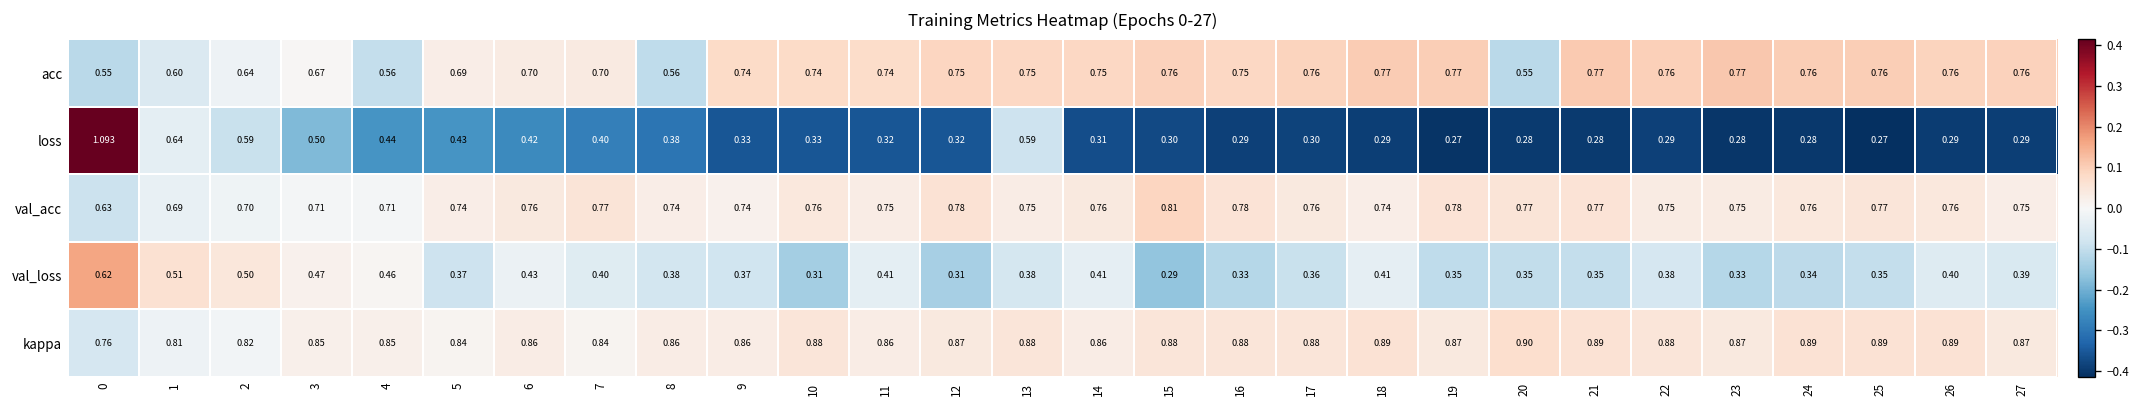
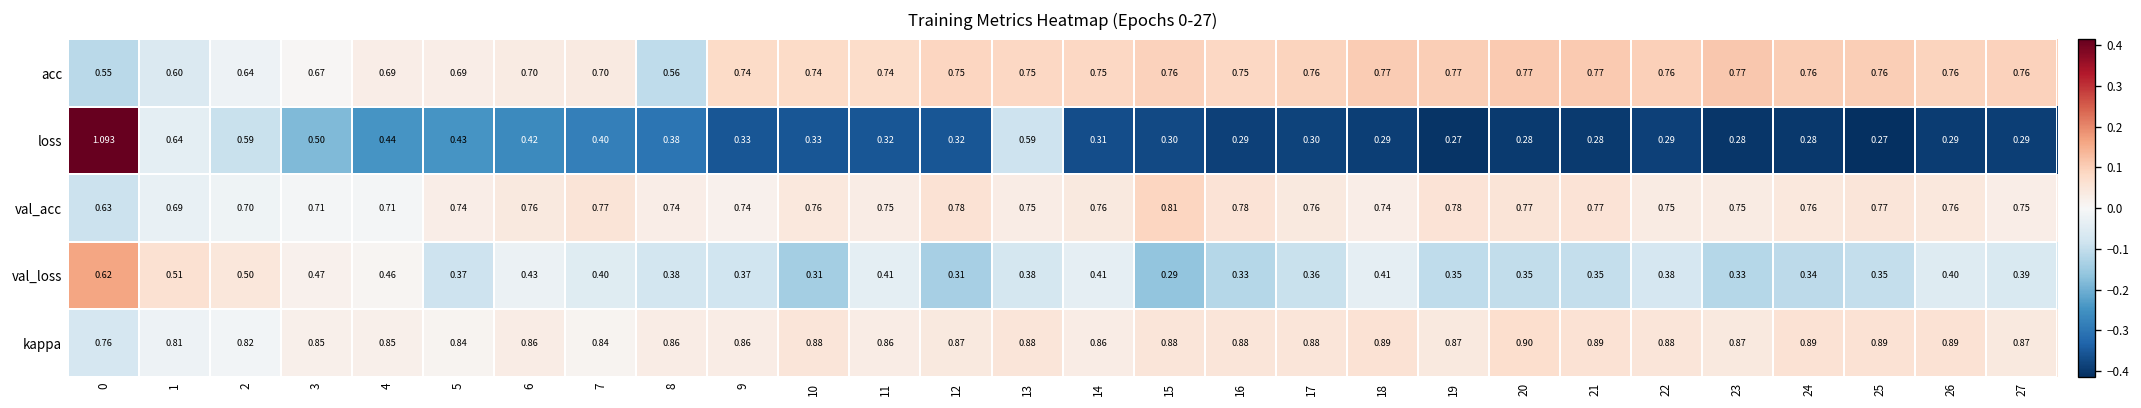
  {
    "acc": {
      "0": 0.55,
      "1": 0.60,
      "2": 0.64,
      "3": 0.67,
-     "4": 0.56,
+     "4": 0.69,
      "5": 0.69,
      "6": 0.70,
      "7": 0.70,
      "8": 0.56,
      "9": 0.74,
      "10": 0.74,
      "11": 0.74,
      "12": 0.75,
      "13": 0.75,
      "14": 0.75,
      "15": 0.76,
      "16": 0.75,
      "17": 0.76,
      "18": 0.77,
      "19": 0.77,
-     "20": 0.55,
+     "20": 0.77,
      "21": 0.77,
      "22": 0.76,
      "23": 0.77,
      "24": 0.76,
      "25": 0.76,
      "26": 0.76,
      "27": 0.76
    },
    "loss": {
      "0": 1.093,
      "1": 0.64,
      "2": 0.59,
      "3": 0.50,
      "4": 0.44,
      "5": 0.43,
      "6": 0.42,
      "7": 0.40,
      "8": 0.38,
      "9": 0.33,
      "10": 0.33,
      "11": 0.32,
      "12": 0.32,
      "13": 0.59,
      "14": 0.31,
      "15": 0.30,
      "16": 0.29,
      "17": 0.30,
      "18": 0.29,
      "19": 0.27,
      "20": 0.28,
      "21": 0.28,
      "22": 0.29,
      "23": 0.28,
      "24": 0.28,
      "25": 0.27,
      "26": 0.29,
      "27": 0.29
    },
    "val_acc": {
      "0": 0.63,
      "1": 0.69,
      "2": 0.70,
      "3": 0.71,
      "4": 0.71,
      "5": 0.74,
      "6": 0.76,
      "7": 0.77,
      "8": 0.74,
      "9": 0.74,
      "10": 0.76,
      "11": 0.75,
      "12": 0.78,
      "13": 0.75,
      "14": 0.76,
      "15": 0.81,
      "16": 0.78,
      "17": 0.76,
      "18": 0.74,
      "19": 0.78,
      "20": 0.77,
      "21": 0.77,
      "22": 0.75,
      "23": 0.75,
      "24": 0.76,
      "25": 0.77,
      "26": 0.76,
      "27": 0.75
    },
    "val_loss": {
      "0": 0.62,
      "1": 0.51,
      "2": 0.50,
      "3": 0.47,
      "4": 0.46,
      "5": 0.37,
      "6": 0.43,
      "7": 0.40,
      "8": 0.38,
      "9": 0.37,
      "10": 0.31,
      "11": 0.41,
      "12": 0.31,
      "13": 0.38,
      "14": 0.41,
      "15": 0.29,
      "16": 0.33,
      "17": 0.36,
      "18": 0.41,
      "19": 0.35,
      "20": 0.35,
      "21": 0.35,
      "22": 0.38,
      "23": 0.33,
      "24": 0.34,
      "25": 0.35,
      "26": 0.40,
      "27": 0.39
    },
    "kappa": {
      "0": 0.76,
      "1": 0.81,
      "2": 0.82,
      "3": 0.85,
      "4": 0.85,
      "5": 0.84,
      "6": 0.86,
      "7": 0.84,
      "8": 0.86,
      "9": 0.86,
      "10": 0.88,
      "11": 0.86,
      "12": 0.87,
      "13": 0.88,
      "14": 0.86,
      "15": 0.88,
      "16": 0.88,
      "17": 0.88,
      "18": 0.89,
      "19": 0.87,
      "20": 0.90,
      "21": 0.89,
      "22": 0.88,
      "23": 0.87,
      "24": 0.89,
      "25": 0.89,
      "26": 0.89,
      "27": 0.87
    }
  }
